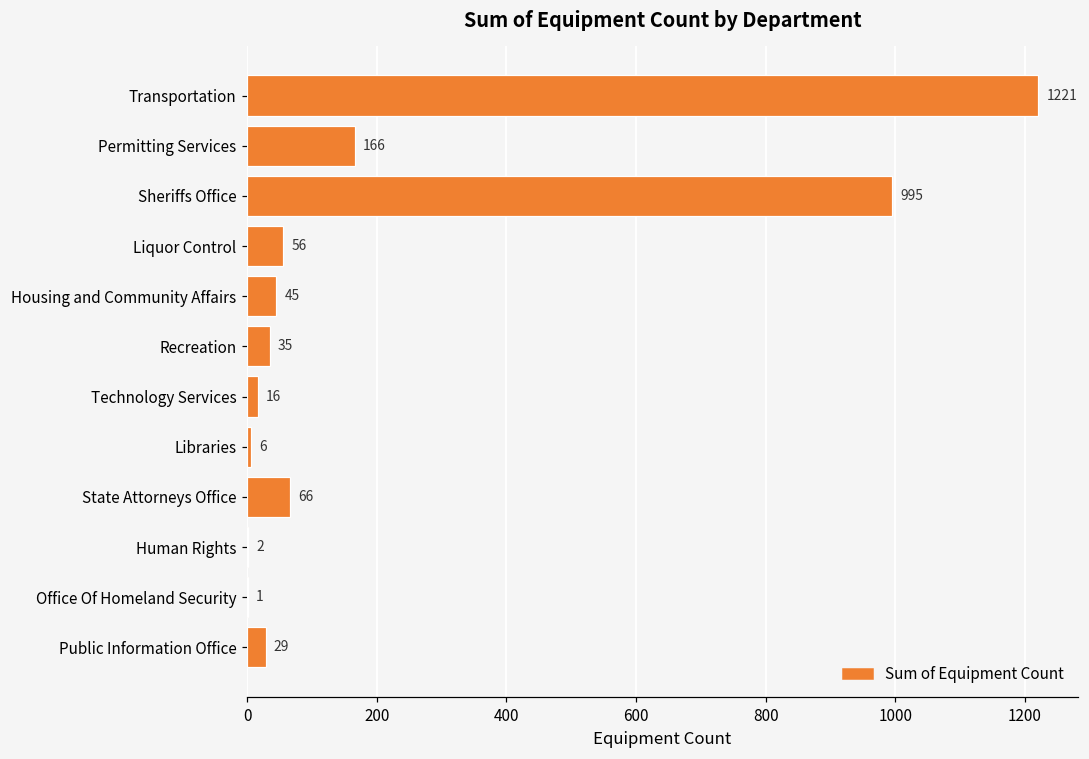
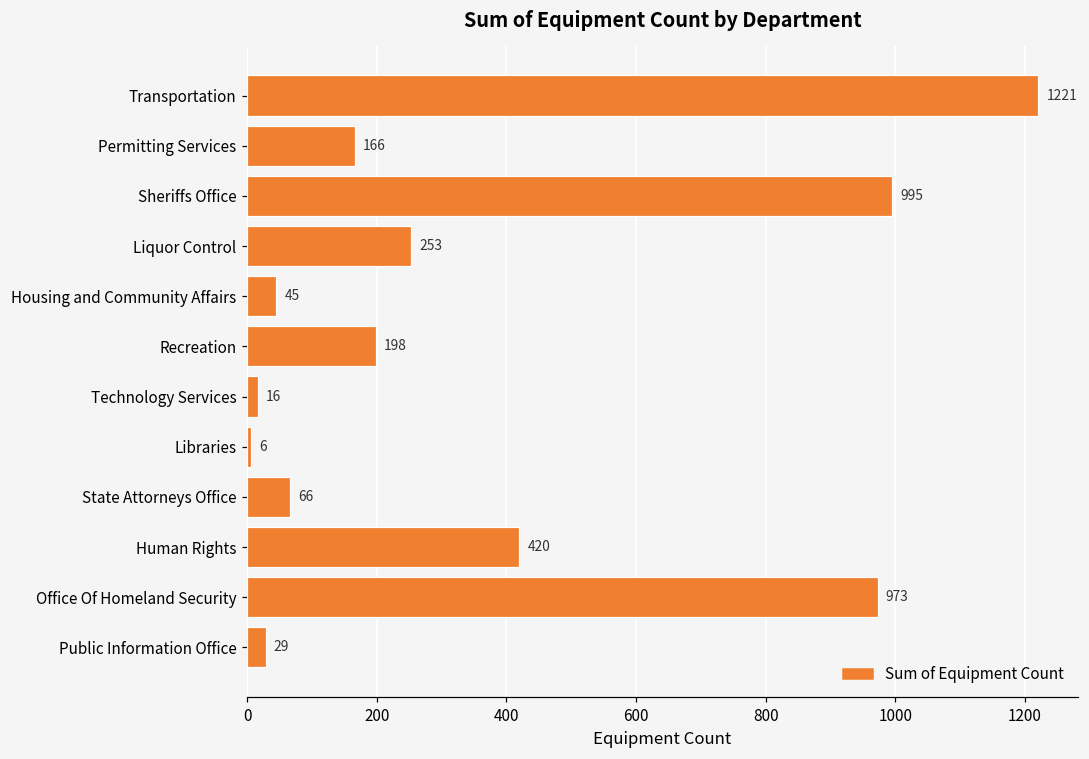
  {
    "Transportation": 1221,
    "Permitting Services": 166,
    "Sheriffs Office": 995,
-   "Liquor Control": 56,
+   "Liquor Control": 253,
    "Housing and Community Affairs": 45,
-   "Recreation": 35,
+   "Recreation": 198,
    "Technology Services": 16,
    "Libraries": 6,
    "State Attorneys Office": 66,
-   "Human Rights": 2,
-   "Office Of Homeland Security": 1,
+   "Human Rights": 420,
+   "Office Of Homeland Security": 973,
    "Public Information Office": 29
  }
